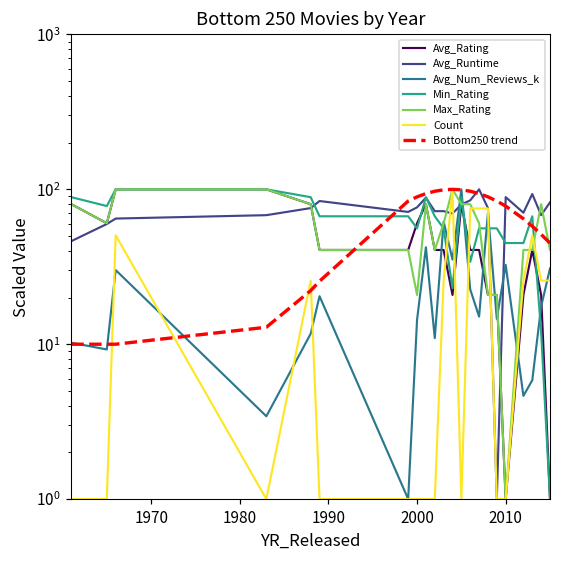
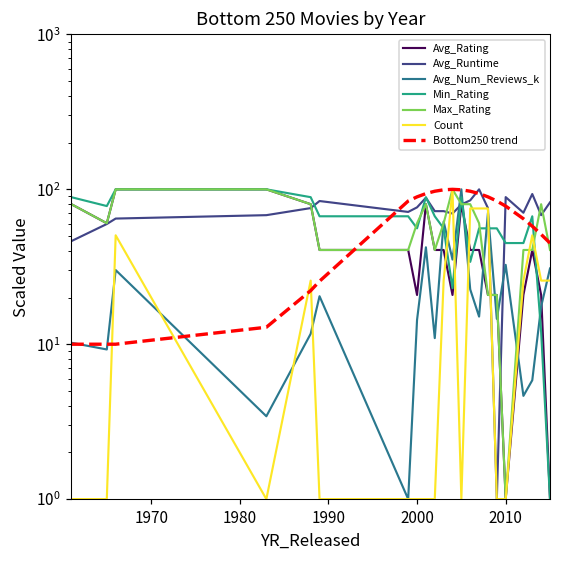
  {
    "Avg_Rating": {
-     "2000": 60
+     "2000": 21
    },
    "Max_Rating": {
-     "2000": 21
+     "2000": 60
    },
    "Count": {
      "2000": 1
    },
    "Bottom250 trend": {
      "2000": 90,
      "2010": 80
    }
  }
